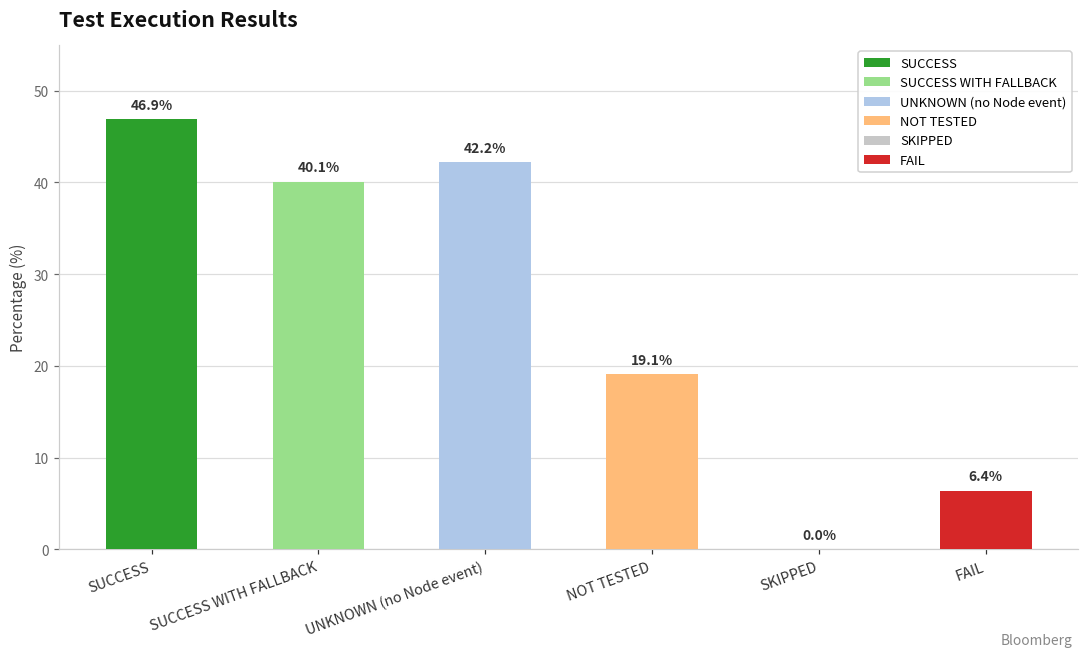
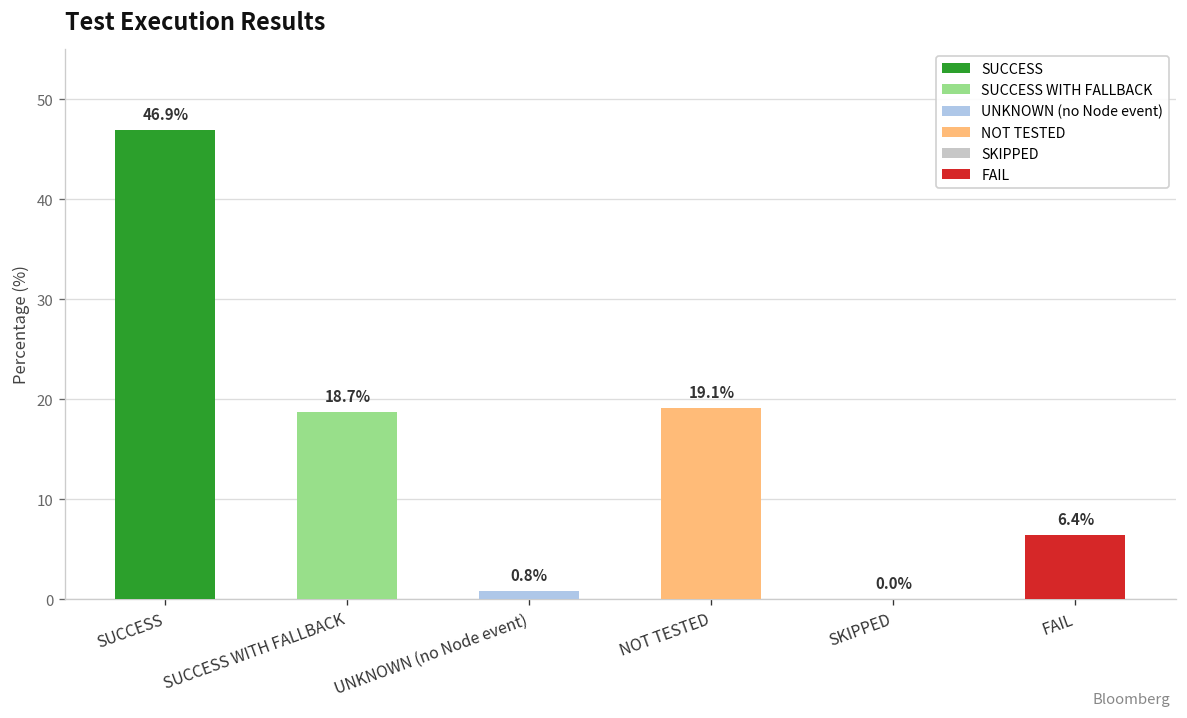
  {
    "SUCCESS": "46.9%",
-   "SUCCESS WITH FALLBACK": "40.1%",
-   "UNKNOWN (no Node event)": "42.2%",
+   "SUCCESS WITH FALLBACK": "18.7%",
+   "UNKNOWN (no Node event)": "0.8%",
    "NOT TESTED": "19.1%",
    "SKIPPED": "0.0%",
    "FAIL": "6.4%"
  }
